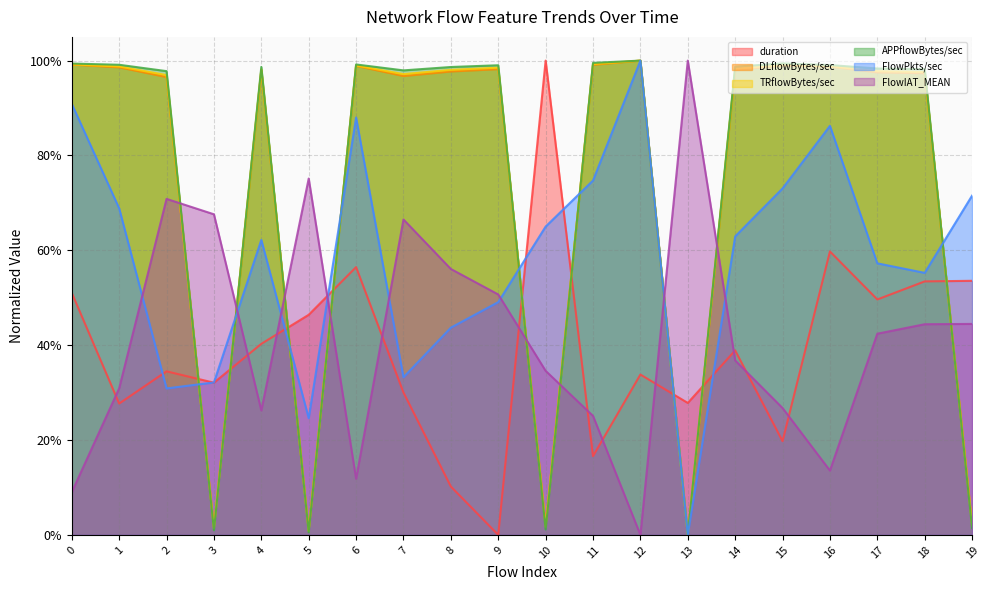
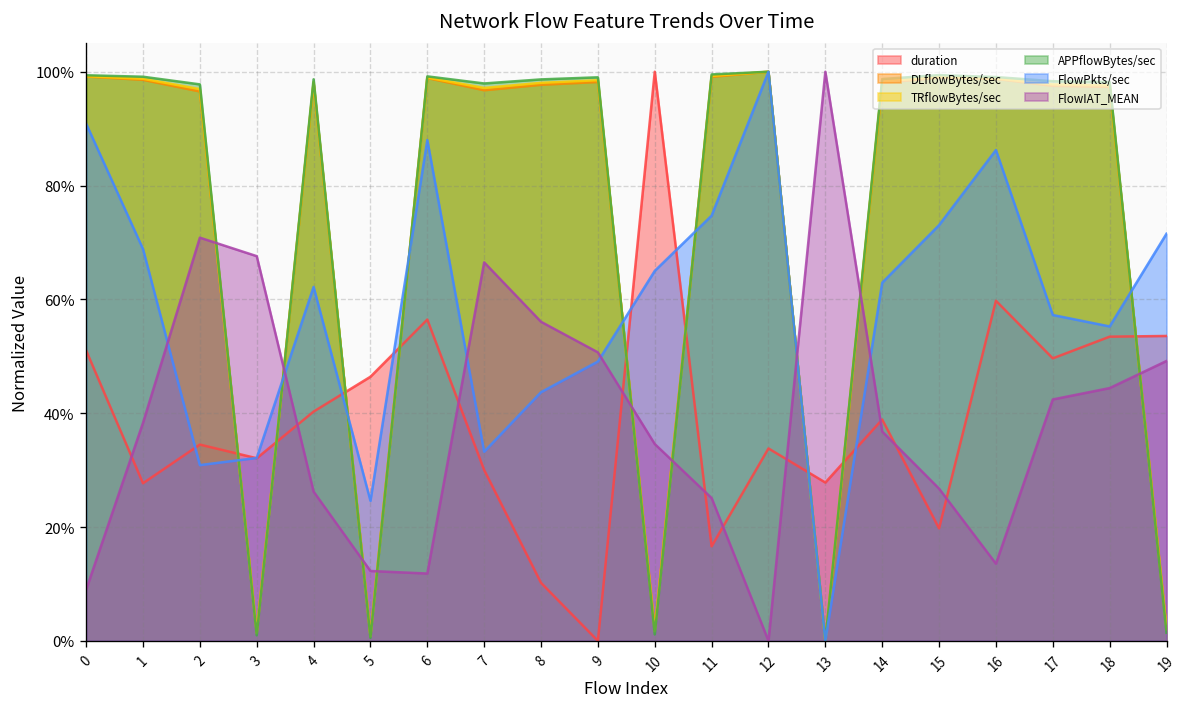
  {
    "duration": {
      "0": "51%",
      "1": "28%",
      "2": "34%",
      "4": "40%",
      "5": "46%",
      "6": "56%",
      "7": "30%",
      "8": "10%",
      "9": "0%",
      "10": "100%",
      "11": "17%",
      "12": "34%",
      "13": "28%",
      "14": "39%",
      "15": "20%",
      "16": "60%",
      "17": "50%",
      "18": "53%",
      "19": "54%"
    },
    "APPflowBytes/sec": {
      "2": "98%",
      "7": "98%",
      "8": "99%",
      "10": "1%",
      "19": "1%"
    },
    "FlowPkts/sec": {
      "0": "91%",
      "1": "69%",
      "2": "31%",
      "4": "62%",
      "5": "25%",
      "6": "88%",
      "7": "33%",
      "8": "44%",
      "9": "49%",
      "10": "65%",
      "11": "75%",
      "14": "63%",
      "15": "73%",
      "16": "86%",
      "17": "57%",
      "18": "55%",
      "19": "72%"
    },
    "FlowIAT_MEAN": {
      "0": "9%",
-     "1": "31%",
+     "1": "38%",
      "2": "71%",
      "3": "68%",
      "4": "26%",
-     "5": "75%",
+     "5": "12%",
      "6": "12%",
      "7": "67%",
      "8": "56%",
      "9": "51%",
      "10": "35%",
      "11": "25%",
      "12": "0%",
      "13": "100%",
      "14": "37%",
      "15": "27%",
      "16": "14%",
      "17": "42%",
      "18": "44%",
-     "19": "44%"
+     "19": "49%"
    }
  }
